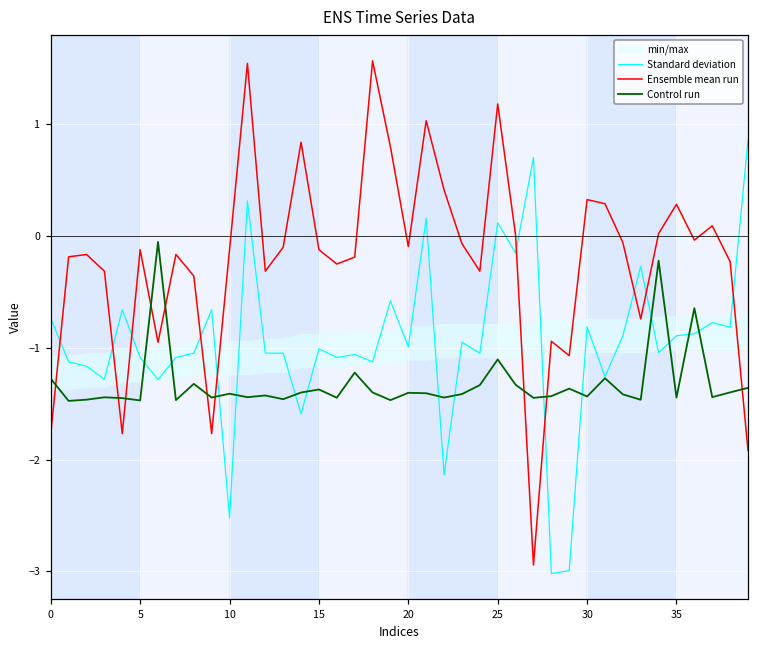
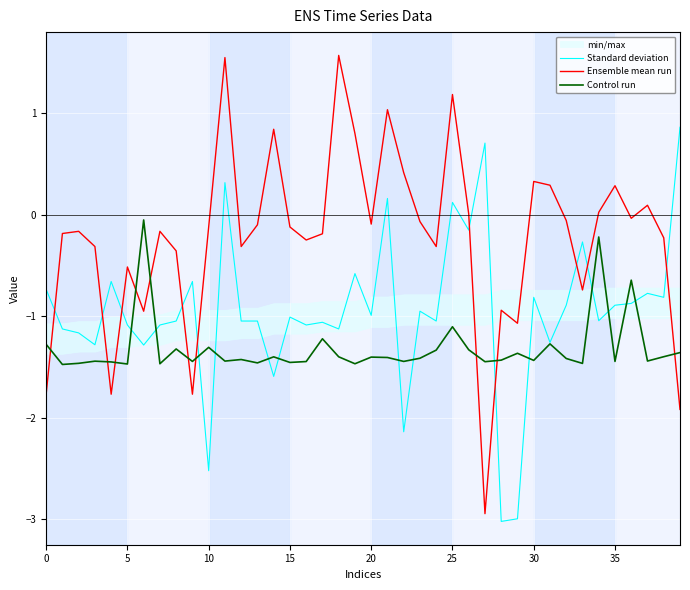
  {
    "Standard deviation": {
      "0": -0.74,
      "5": -1.09,
      "10": -2.52,
      "15": -1.01,
      "20": -0.99,
      "25": 0.12,
      "30": -0.81,
      "35": -0.89
    },
    "Ensemble mean run": {
      "0": -1.77,
-     "5": -0.12,
+     "5": -0.52,
      "10": -0.12,
      "15": -0.12,
      "20": -0.09,
      "25": 1.18,
      "30": 0.33,
      "35": 0.28
    },
    "Control run": {
      "0": -1.28,
      "5": -1.47,
-     "10": -1.41,
-     "15": -1.37,
+     "10": -1.31,
+     "15": -1.45,
      "20": -1.40,
      "25": -1.10,
      "30": -1.43,
      "35": -1.44
    }
  }
